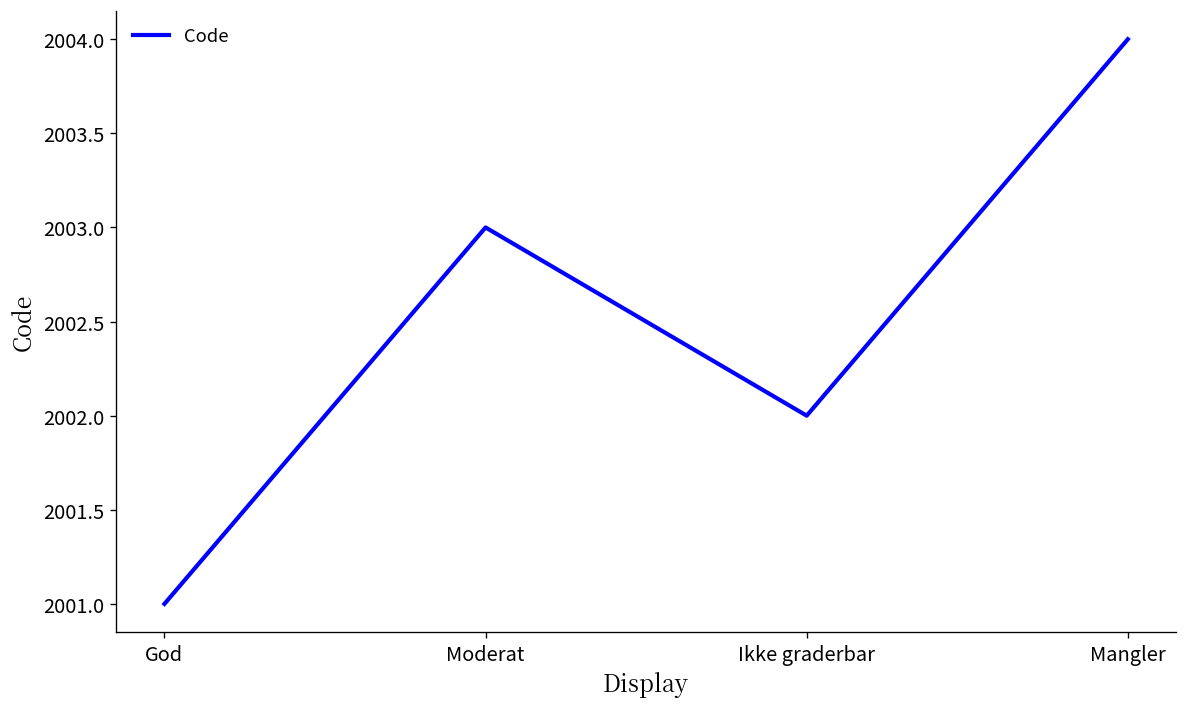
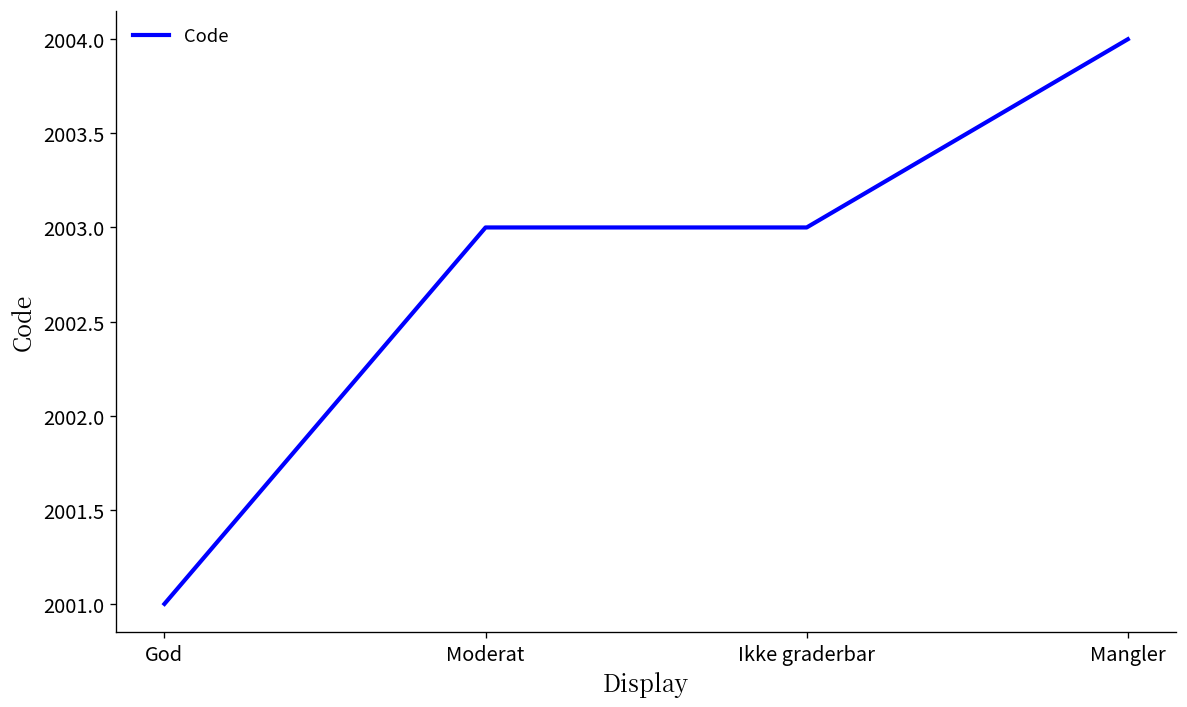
  {
    "God": 2001,
    "Moderat": 2003,
-   "Ikke graderbar": 2002,
+   "Ikke graderbar": 2003,
    "Mangler": 2004
  }
